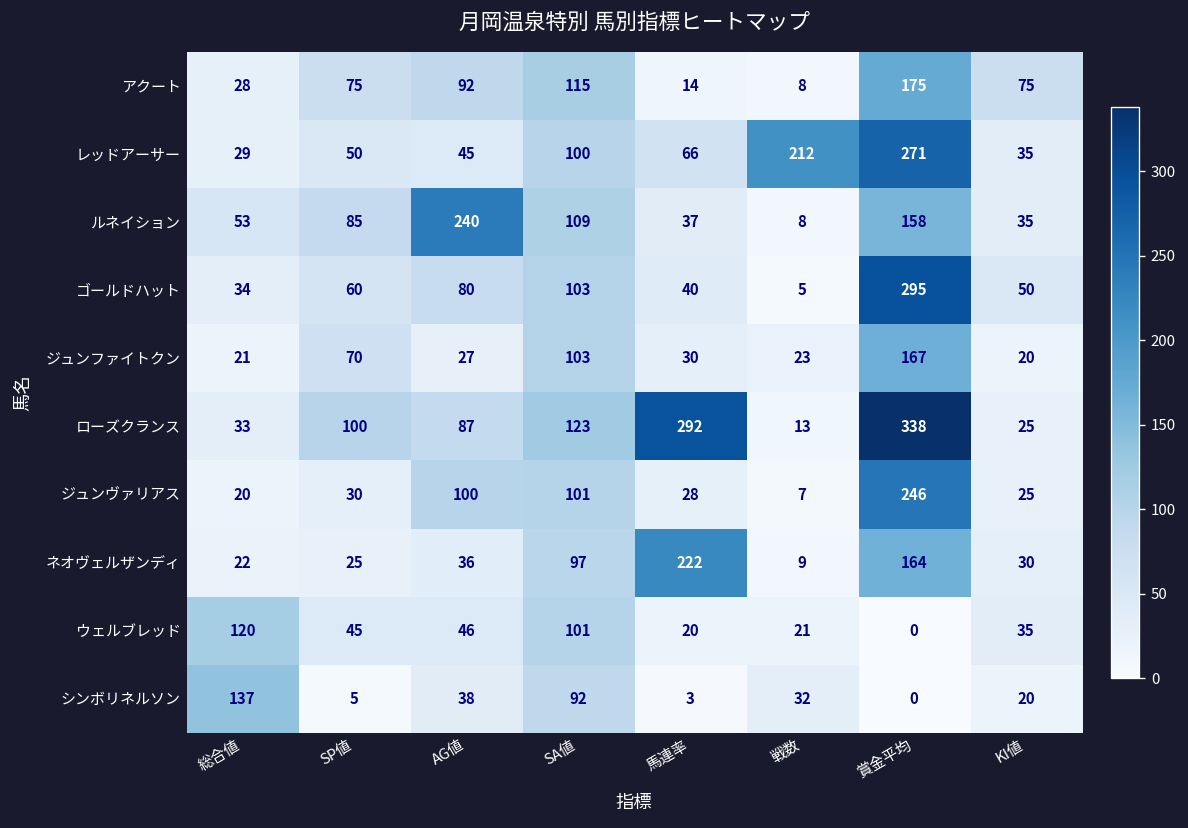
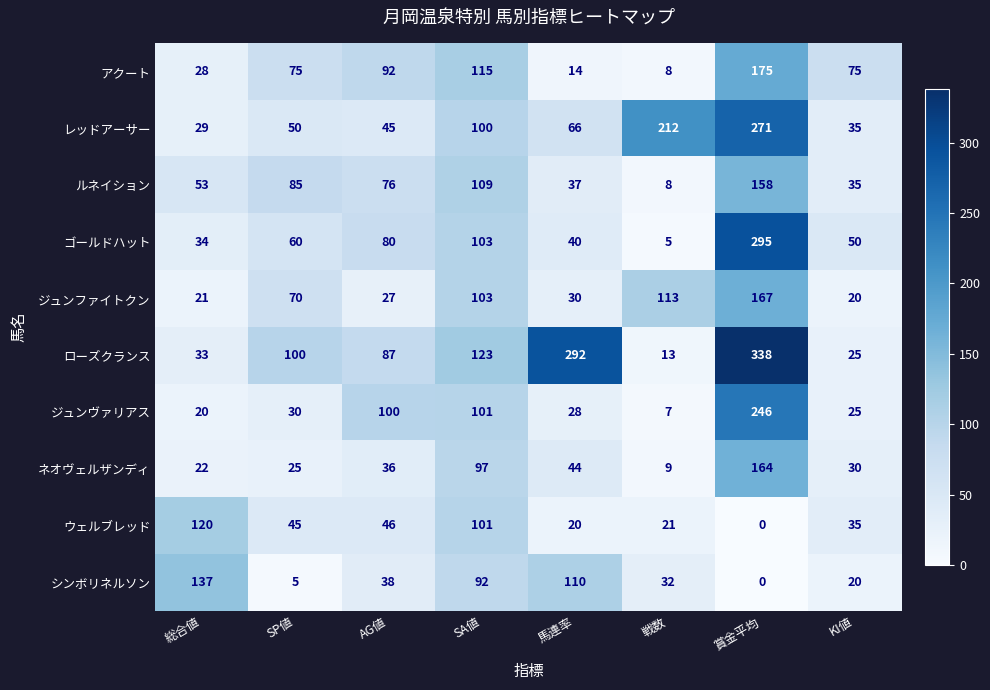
  {
    "アクート": {
      "総合値": 28,
      "SP値": 75,
      "AG値": 92,
      "SA値": 115,
      "馬連率": 14,
      "戦数": 8,
      "賞金平均": 175,
      "KI値": 75
    },
    "レッドアーサー": {
      "総合値": 29,
      "SP値": 50,
      "AG値": 45,
      "SA値": 100,
      "馬連率": 66,
      "戦数": 212,
      "賞金平均": 271,
      "KI値": 35
    },
    "ルネイション": {
      "総合値": 53,
      "SP値": 85,
-     "AG値": 240,
+     "AG値": 76,
      "SA値": 109,
      "馬連率": 37,
      "戦数": 8,
      "賞金平均": 158,
      "KI値": 35
    },
    "ゴールドハット": {
      "総合値": 34,
      "SP値": 60,
      "AG値": 80,
      "SA値": 103,
      "馬連率": 40,
      "戦数": 5,
      "賞金平均": 295,
      "KI値": 50
    },
    "ジュンファイトクン": {
      "総合値": 21,
      "SP値": 70,
      "AG値": 27,
      "SA値": 103,
      "馬連率": 30,
-     "戦数": 23,
+     "戦数": 113,
      "賞金平均": 167,
      "KI値": 20
    },
    "ローズクランス": {
      "総合値": 33,
      "SP値": 100,
      "AG値": 87,
      "SA値": 123,
      "馬連率": 292,
      "戦数": 13,
      "賞金平均": 338,
      "KI値": 25
    },
    "ジュンヴァリアス": {
      "総合値": 20,
      "SP値": 30,
      "AG値": 100,
      "SA値": 101,
      "馬連率": 28,
      "戦数": 7,
      "賞金平均": 246,
      "KI値": 25
    },
    "ネオヴェルザンディ": {
      "総合値": 22,
      "SP値": 25,
      "AG値": 36,
      "SA値": 97,
-     "馬連率": 222,
+     "馬連率": 44,
      "戦数": 9,
      "賞金平均": 164,
      "KI値": 30
    },
    "ウェルブレッド": {
      "総合値": 120,
      "SP値": 45,
      "AG値": 46,
      "SA値": 101,
      "馬連率": 20,
      "戦数": 21,
      "賞金平均": 0,
      "KI値": 35
    },
    "シンボリネルソン": {
      "総合値": 137,
      "SP値": 5,
      "AG値": 38,
      "SA値": 92,
-     "馬連率": 3,
+     "馬連率": 110,
      "戦数": 32,
      "賞金平均": 0,
      "KI値": 20
    }
  }
